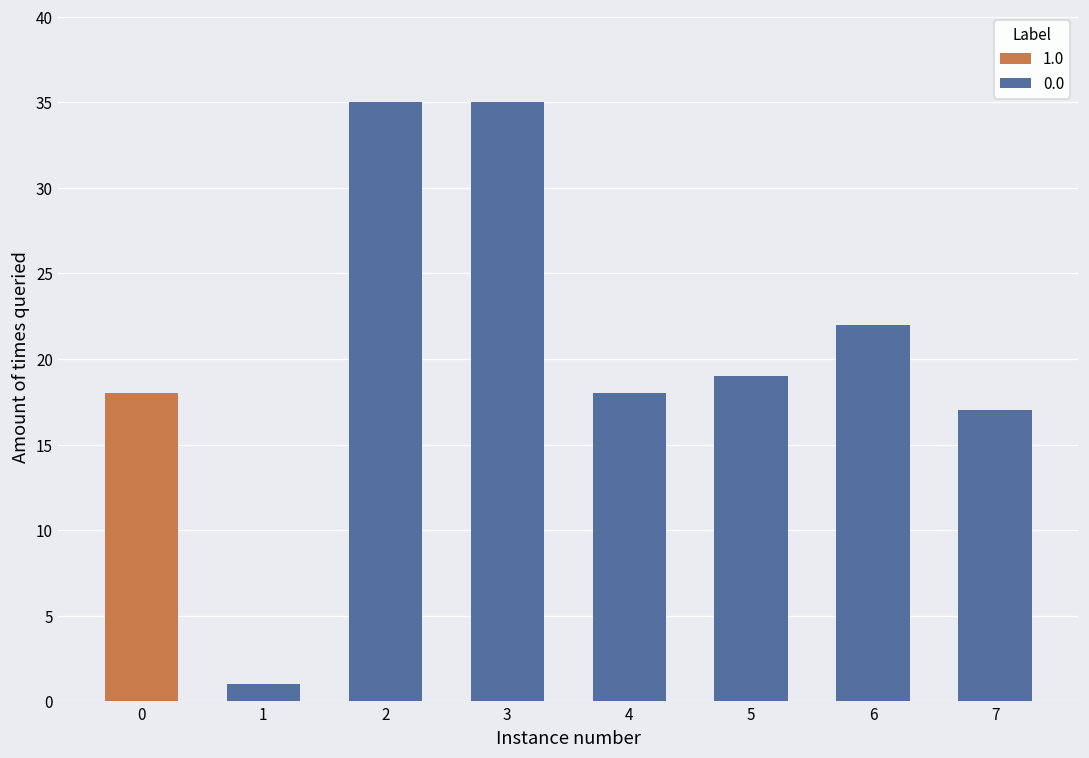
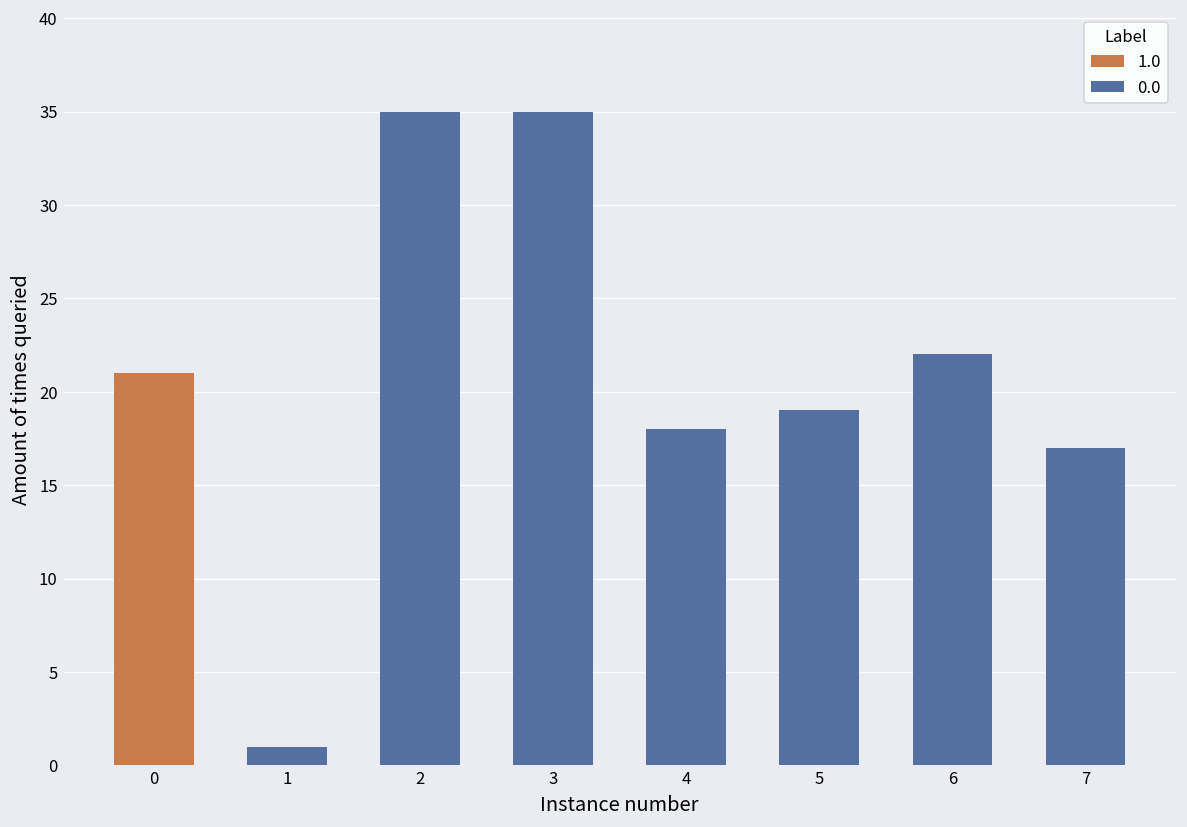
  {
-   "0": 18,
+   "0": 21,
    "1": 1,
    "2": 35,
    "3": 35,
    "4": 18,
    "5": 19,
    "6": 22,
    "7": 17
  }
